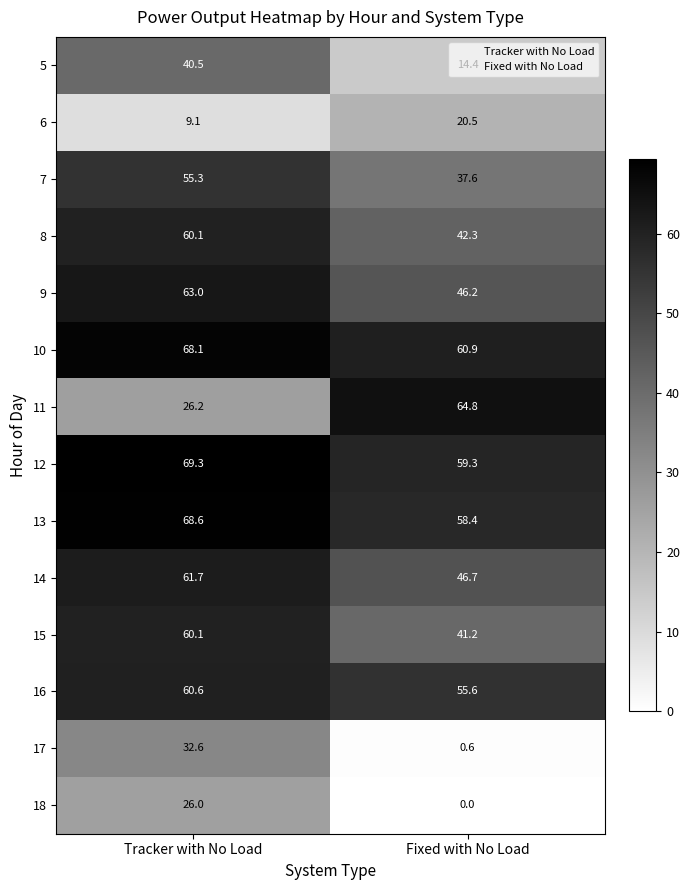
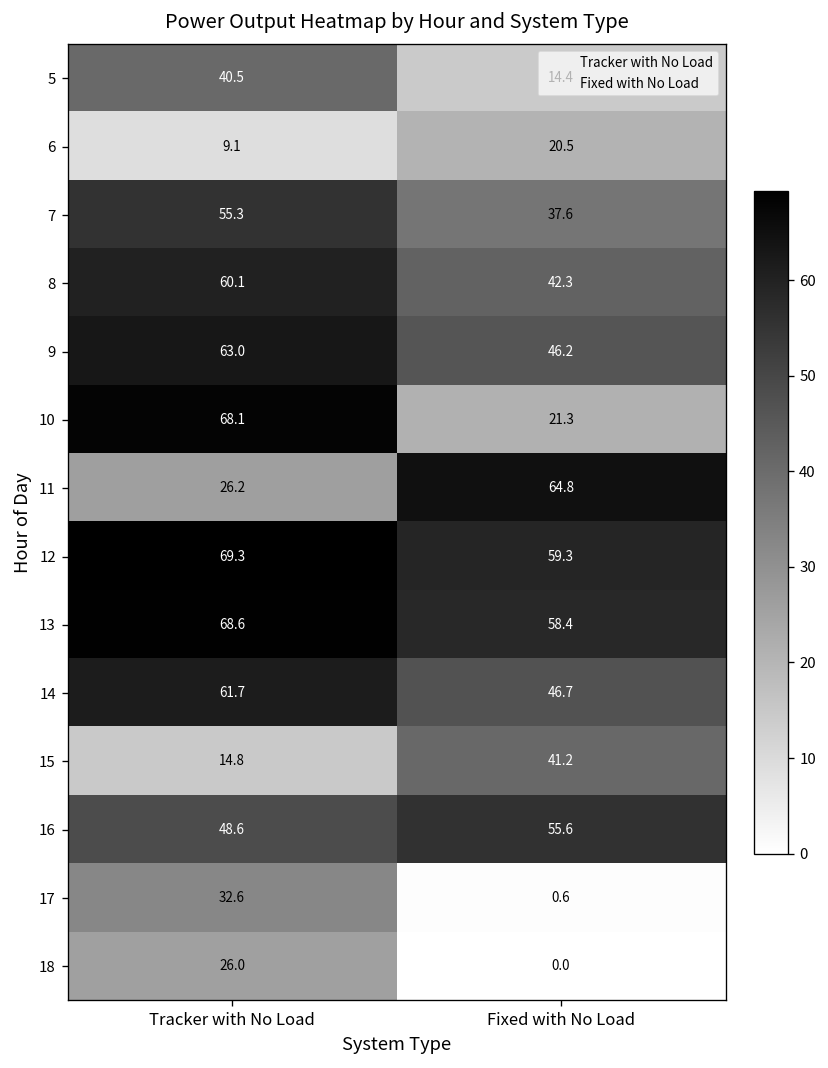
  {
    "5": {
      "Tracker with No Load": 40.5
    },
    "6": {
      "Tracker with No Load": 9.1,
      "Fixed with No Load": 20.5
    },
    "7": {
      "Tracker with No Load": 55.3,
      "Fixed with No Load": 37.6
    },
    "8": {
      "Tracker with No Load": 60.1,
      "Fixed with No Load": 42.3
    },
    "9": {
      "Tracker with No Load": 63.0,
      "Fixed with No Load": 46.2
    },
    "10": {
      "Tracker with No Load": 68.1,
-     "Fixed with No Load": 60.9
+     "Fixed with No Load": 21.3
    },
    "11": {
      "Tracker with No Load": 26.2,
      "Fixed with No Load": 64.8
    },
    "12": {
      "Tracker with No Load": 69.3,
      "Fixed with No Load": 59.3
    },
    "13": {
      "Tracker with No Load": 68.6,
      "Fixed with No Load": 58.4
    },
    "14": {
      "Tracker with No Load": 61.7,
      "Fixed with No Load": 46.7
    },
    "15": {
-     "Tracker with No Load": 60.1,
+     "Tracker with No Load": 14.8,
      "Fixed with No Load": 41.2
    },
    "16": {
-     "Tracker with No Load": 60.6,
+     "Tracker with No Load": 48.6,
      "Fixed with No Load": 55.6
    },
    "17": {
      "Tracker with No Load": 32.6,
      "Fixed with No Load": 0.6
    },
    "18": {
      "Tracker with No Load": 26.0,
      "Fixed with No Load": 0.0
    }
  }
